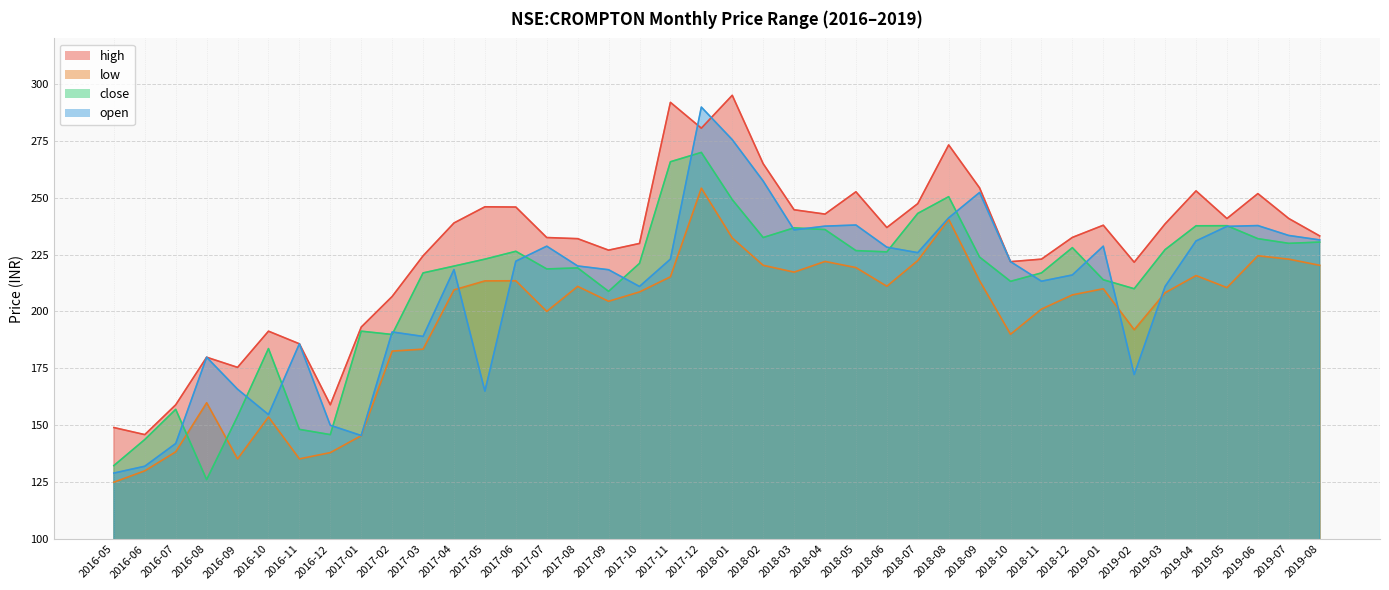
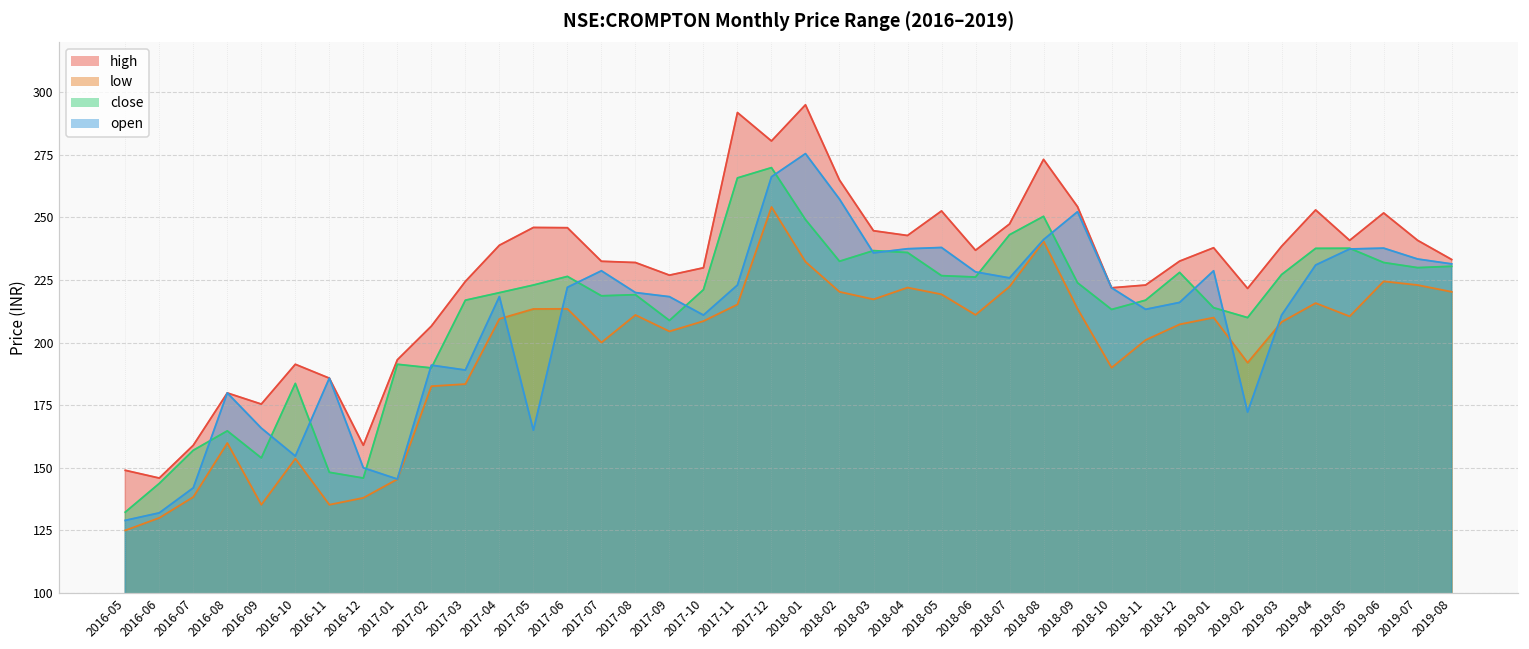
  {
    "close": {
      "2016-05": 132,
      "2016-06": 144,
      "2016-07": 157,
-     "2016-08": 126,
+     "2016-08": 165,
      "2016-09": 154,
      "2016-10": 184,
      "2016-11": 148,
      "2016-12": 146,
      "2017-01": 191,
      "2017-03": 217,
      "2017-04": 220,
      "2017-05": 223,
      "2017-06": 226,
      "2017-07": 219,
      "2017-09": 209,
      "2017-10": 221,
      "2017-11": 266,
      "2017-12": 270,
      "2018-01": 249,
      "2018-02": 233,
      "2018-04": 236,
      "2018-05": 227,
      "2018-06": 226,
      "2018-07": 243,
      "2018-08": 250,
      "2018-09": 224,
      "2018-10": 213,
      "2018-11": 217,
      "2018-12": 228,
      "2019-01": 214,
      "2019-02": 210,
      "2019-03": 227,
      "2019-04": 238,
      "2019-06": 232,
      "2019-07": 230
    },
    "open": {
      "2016-05": 129,
      "2016-06": 132,
      "2016-07": 142,
      "2016-09": 166,
      "2016-12": 150,
      "2017-03": 189,
      "2017-04": 218,
      "2017-05": 165,
      "2017-06": 222,
      "2017-07": 229,
      "2017-09": 218,
      "2017-10": 211,
      "2017-11": 223,
-     "2017-12": 290,
+     "2017-12": 266,
      "2018-01": 276,
      "2018-02": 257,
      "2018-04": 238,
      "2018-05": 238,
      "2018-06": 228,
      "2018-07": 226,
      "2018-09": 252,
      "2018-11": 213,
      "2018-12": 216,
      "2019-01": 229,
      "2019-02": 172,
      "2019-03": 211,
      "2019-04": 231,
      "2019-06": 238,
      "2019-07": 233
    }
  }
